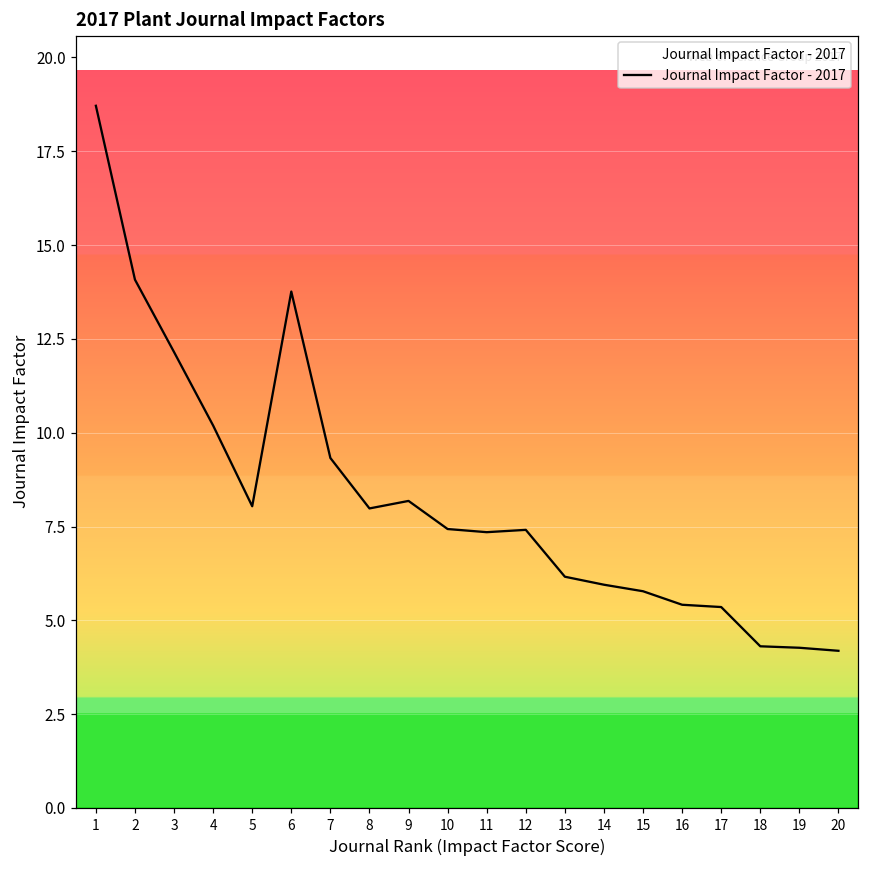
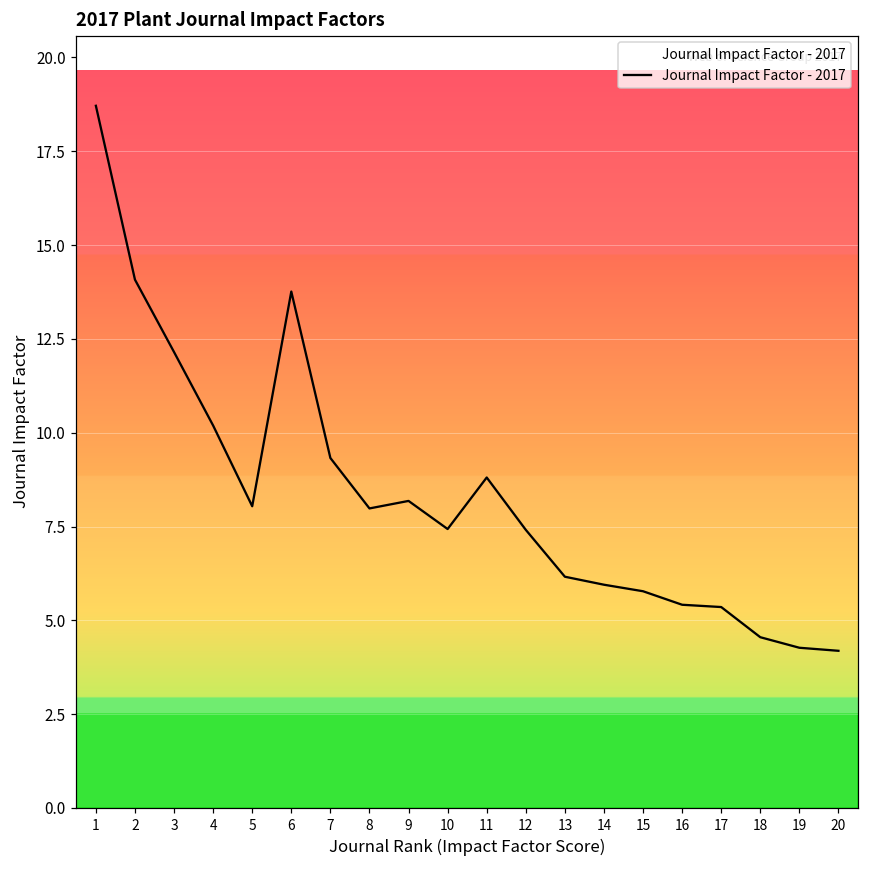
  {
    "1": 18.7,
    "2": 14.1,
    "3": 12.1,
    "4": 10.2,
    "5": 8.0,
    "6": 13.8,
    "7": 9.3,
    "8": 8.0,
    "9": 8.2,
    "10": 7.4,
-   "11": 7.3,
+   "11": 8.8,
    "12": 7.4,
    "13": 6.2,
    "14": 5.9,
    "15": 5.8,
    "16": 5.4,
    "17": 5.4,
-   "18": 4.3,
+   "18": 4.6,
    "19": 4.3,
    "20": 4.2
  }
